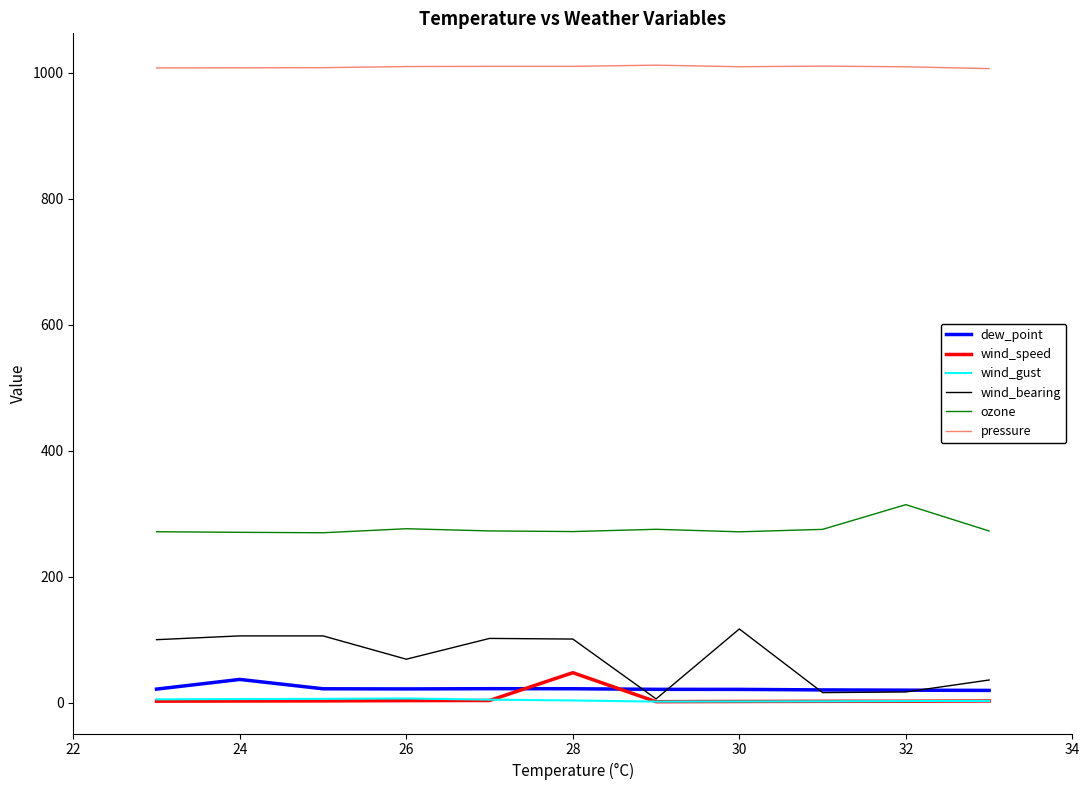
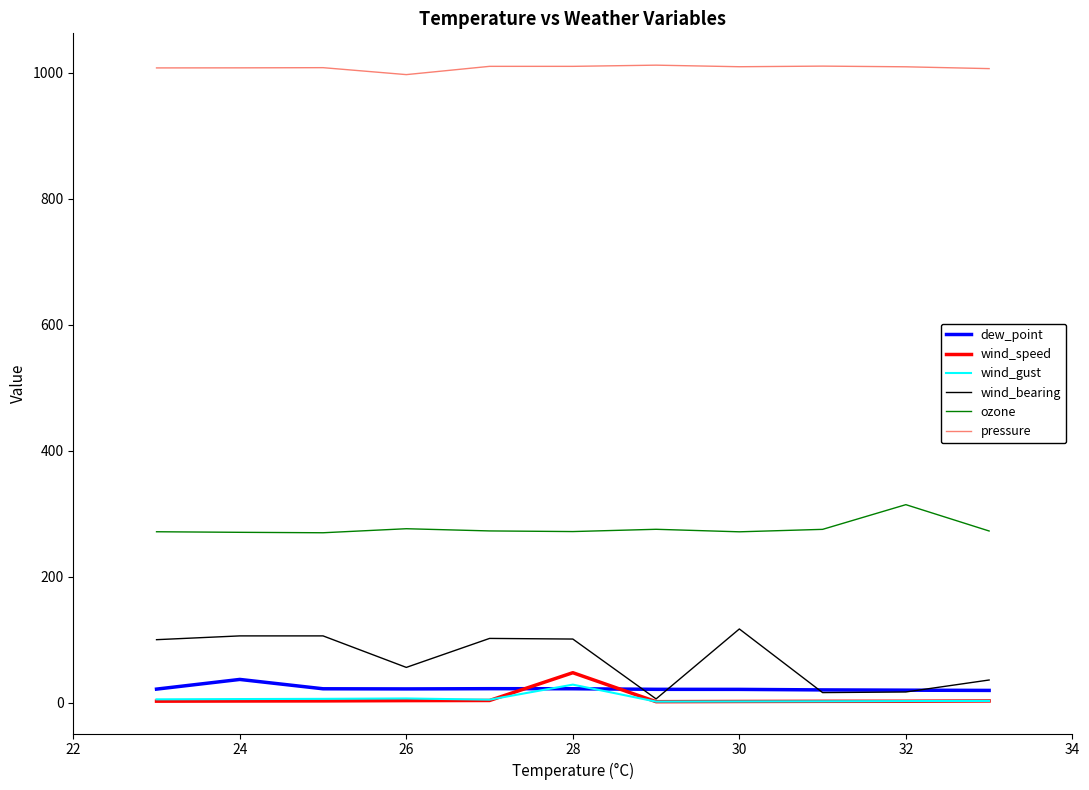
  {
    "dew_point": {
      "24": 40,
      "26": 20,
      "28": 20,
      "30": 20
    },
    "wind_speed": {
      "28": 50
    },
    "wind_gust": {
-     "28": 0
+     "28": 30
    },
    "wind_bearing": {
      "24": 110,
-     "26": 70,
+     "26": 60,
      "28": 100,
      "30": 120
    },
    "ozone": {
      "24": 270,
      "26": 280,
      "28": 270,
      "30": 270,
      "32": 310
    },
    "pressure": {
      "24": 1010,
-     "26": 1010,
+     "26": 1000,
      "28": 1010,
      "30": 1010,
      "32": 1010
    }
  }
